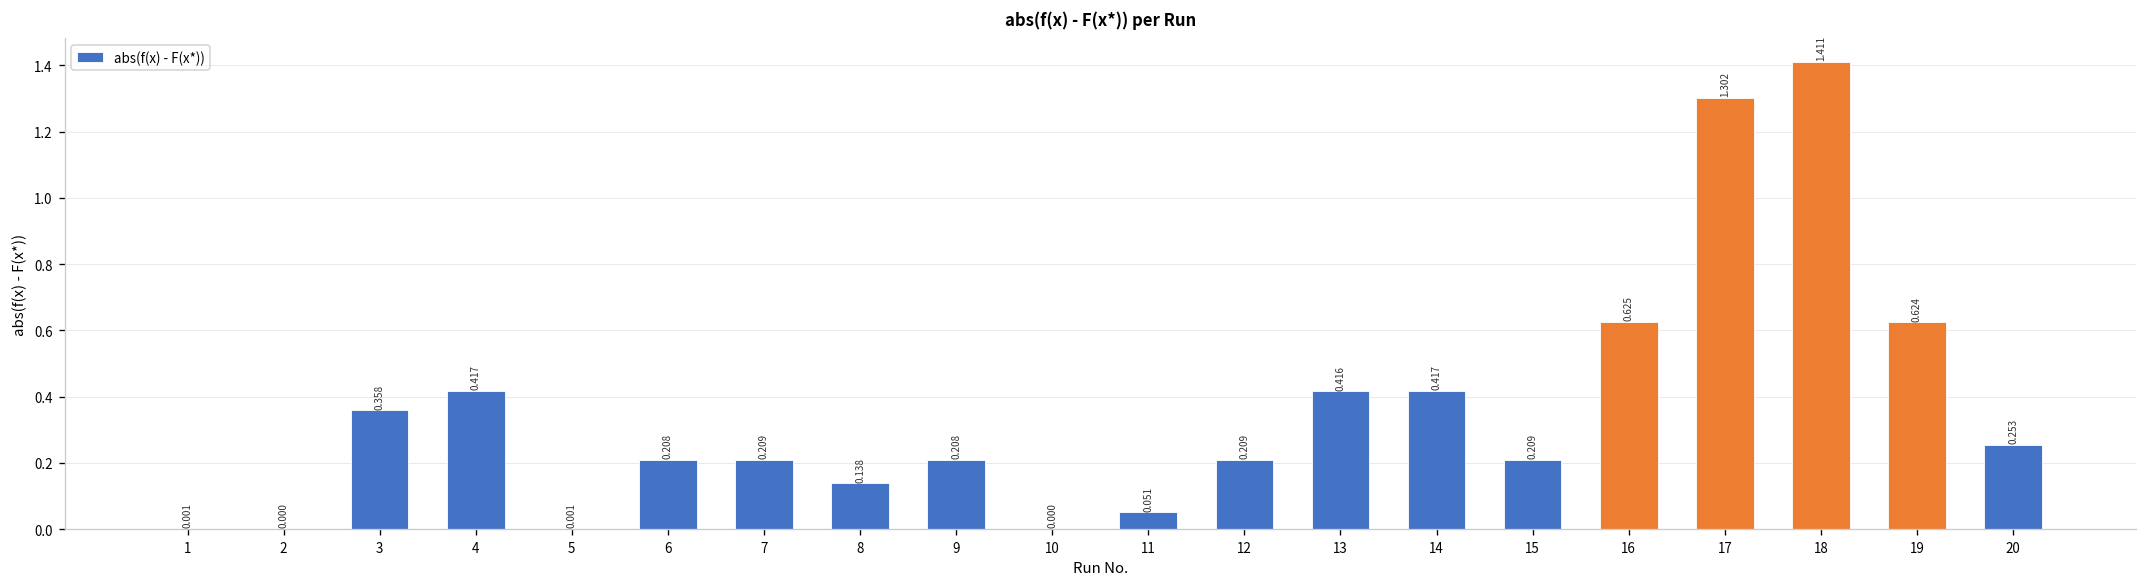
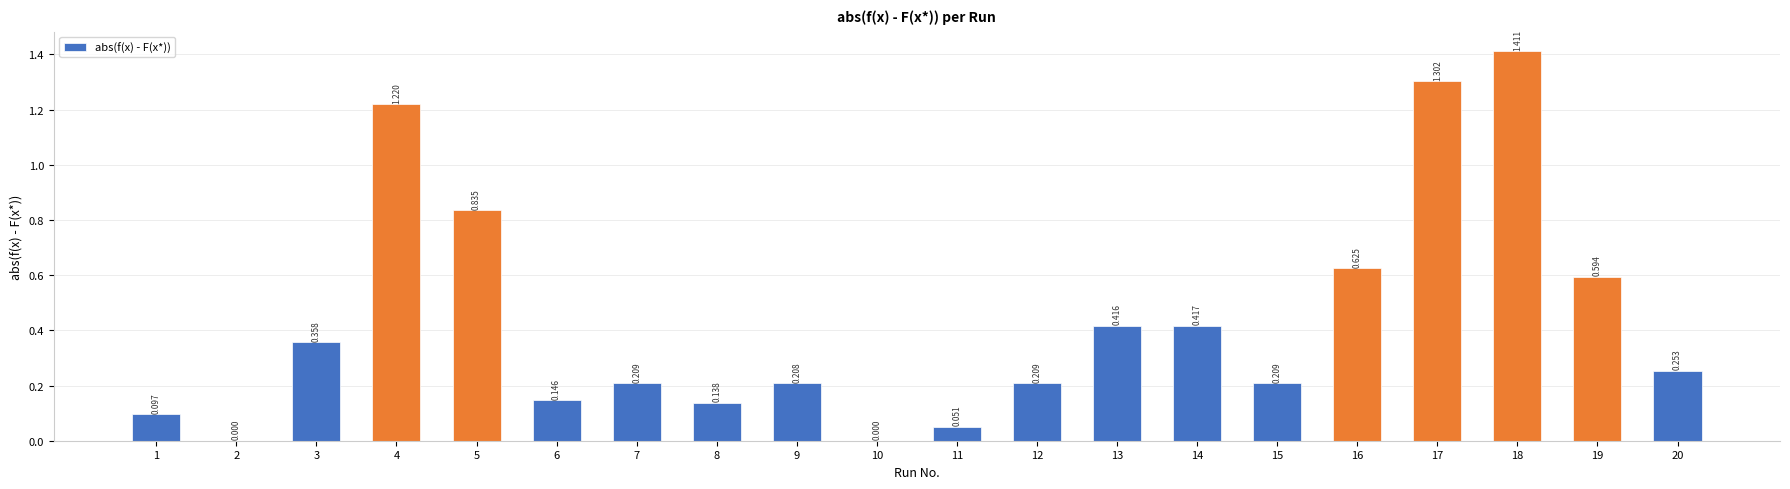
  {
-   "1": 0.001,
+   "1": 0.097,
    "2": 0.000,
    "3": 0.358,
-   "4": 0.417,
-   "5": 0.001,
-   "6": 0.208,
+   "4": 1.220,
+   "5": 0.835,
+   "6": 0.146,
    "7": 0.209,
    "8": 0.138,
    "9": 0.208,
    "10": 0.000,
    "11": 0.051,
    "12": 0.209,
    "13": 0.416,
    "14": 0.417,
    "15": 0.209,
    "16": 0.625,
    "17": 1.302,
    "18": 1.411,
-   "19": 0.624,
+   "19": 0.594,
    "20": 0.253
  }
